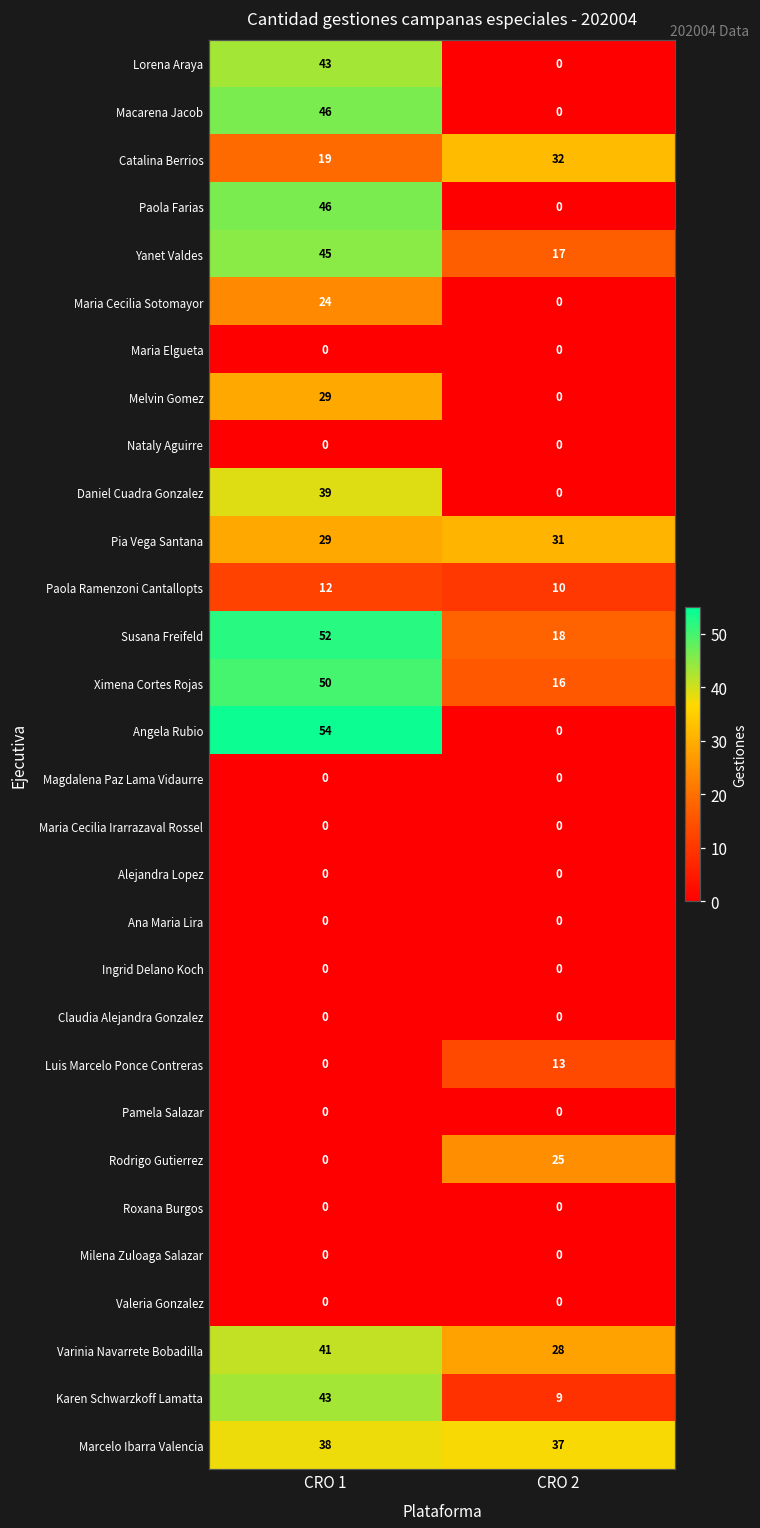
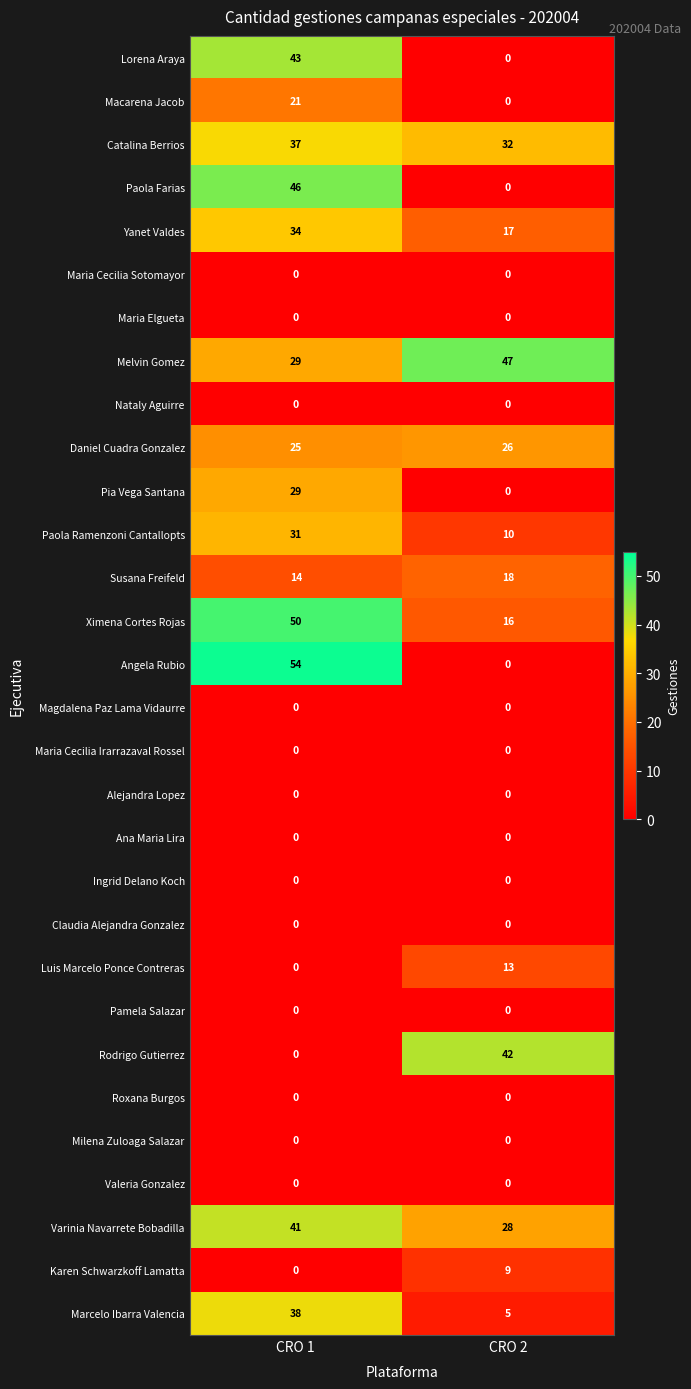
  {
    "Lorena Araya": {
      "CRO 1": 43,
      "CRO 2": 0
    },
    "Macarena Jacob": {
-     "CRO 1": 46,
+     "CRO 1": 21,
      "CRO 2": 0
    },
    "Catalina Berrios": {
-     "CRO 1": 19,
+     "CRO 1": 37,
      "CRO 2": 32
    },
    "Paola Farias": {
      "CRO 1": 46,
      "CRO 2": 0
    },
    "Yanet Valdes": {
-     "CRO 1": 45,
+     "CRO 1": 34,
      "CRO 2": 17
    },
    "Maria Cecilia Sotomayor": {
-     "CRO 1": 24,
+     "CRO 1": 0,
      "CRO 2": 0
    },
    "Maria Elgueta": {
      "CRO 1": 0,
      "CRO 2": 0
    },
    "Melvin Gomez": {
      "CRO 1": 29,
-     "CRO 2": 0
+     "CRO 2": 47
    },
    "Nataly Aguirre": {
      "CRO 1": 0,
      "CRO 2": 0
    },
    "Daniel Cuadra Gonzalez": {
-     "CRO 1": 39,
-     "CRO 2": 0
+     "CRO 1": 25,
+     "CRO 2": 26
    },
    "Pia Vega Santana": {
      "CRO 1": 29,
-     "CRO 2": 31
+     "CRO 2": 0
    },
    "Paola Ramenzoni Cantallopts": {
-     "CRO 1": 12,
+     "CRO 1": 31,
      "CRO 2": 10
    },
    "Susana Freifeld": {
-     "CRO 1": 52,
+     "CRO 1": 14,
      "CRO 2": 18
    },
    "Ximena Cortes Rojas": {
      "CRO 1": 50,
      "CRO 2": 16
    },
    "Angela Rubio": {
      "CRO 1": 54,
      "CRO 2": 0
    },
    "Magdalena Paz Lama Vidaurre": {
      "CRO 1": 0,
      "CRO 2": 0
    },
    "Maria Cecilia Irarrazaval Rossel": {
      "CRO 1": 0,
      "CRO 2": 0
    },
    "Alejandra Lopez": {
      "CRO 1": 0,
      "CRO 2": 0
    },
    "Ana Maria Lira": {
      "CRO 1": 0,
      "CRO 2": 0
    },
    "Ingrid Delano Koch": {
      "CRO 1": 0,
      "CRO 2": 0
    },
    "Claudia Alejandra Gonzalez": {
      "CRO 1": 0,
      "CRO 2": 0
    },
    "Luis Marcelo Ponce Contreras": {
      "CRO 1": 0,
      "CRO 2": 13
    },
    "Pamela Salazar": {
      "CRO 1": 0,
      "CRO 2": 0
    },
    "Rodrigo Gutierrez": {
      "CRO 1": 0,
-     "CRO 2": 25
+     "CRO 2": 42
    },
    "Roxana Burgos": {
      "CRO 1": 0,
      "CRO 2": 0
    },
    "Milena Zuloaga Salazar": {
      "CRO 1": 0,
      "CRO 2": 0
    },
    "Valeria Gonzalez": {
      "CRO 1": 0,
      "CRO 2": 0
    },
    "Varinia Navarrete Bobadilla": {
      "CRO 1": 41,
      "CRO 2": 28
    },
    "Karen Schwarzkoff Lamatta": {
-     "CRO 1": 43,
+     "CRO 1": 0,
      "CRO 2": 9
    },
    "Marcelo Ibarra Valencia": {
      "CRO 1": 38,
-     "CRO 2": 37
+     "CRO 2": 5
    }
  }
